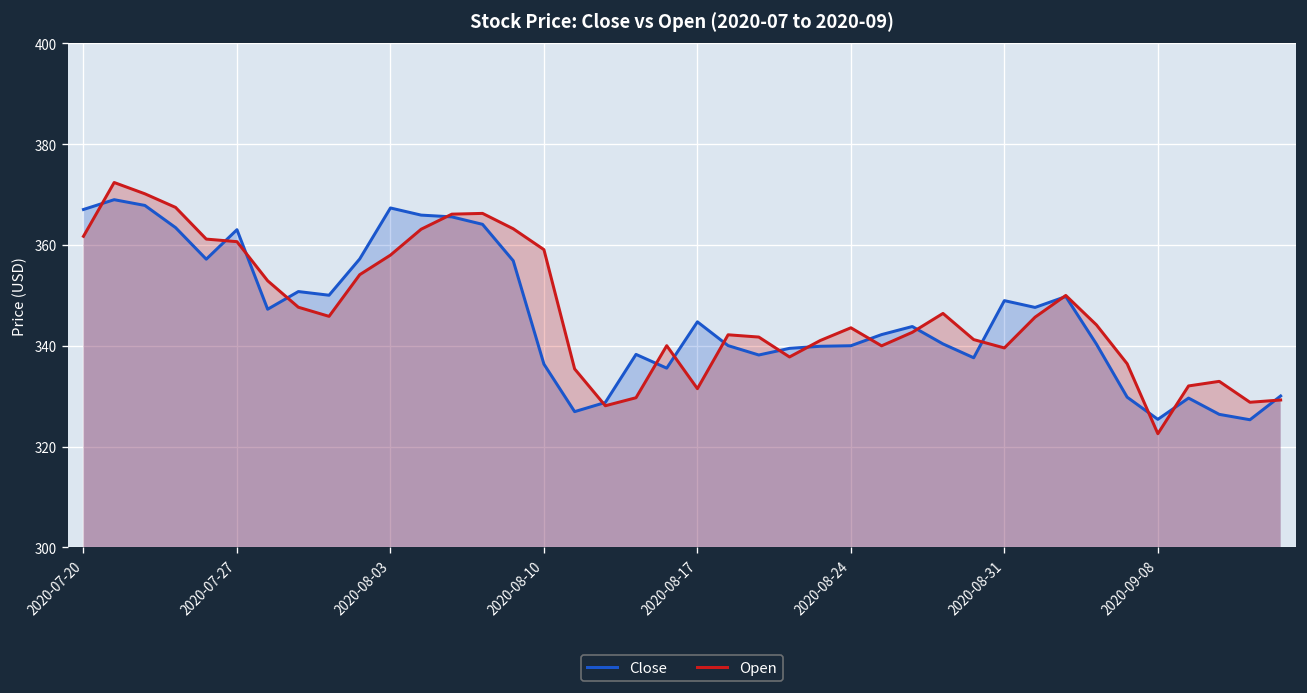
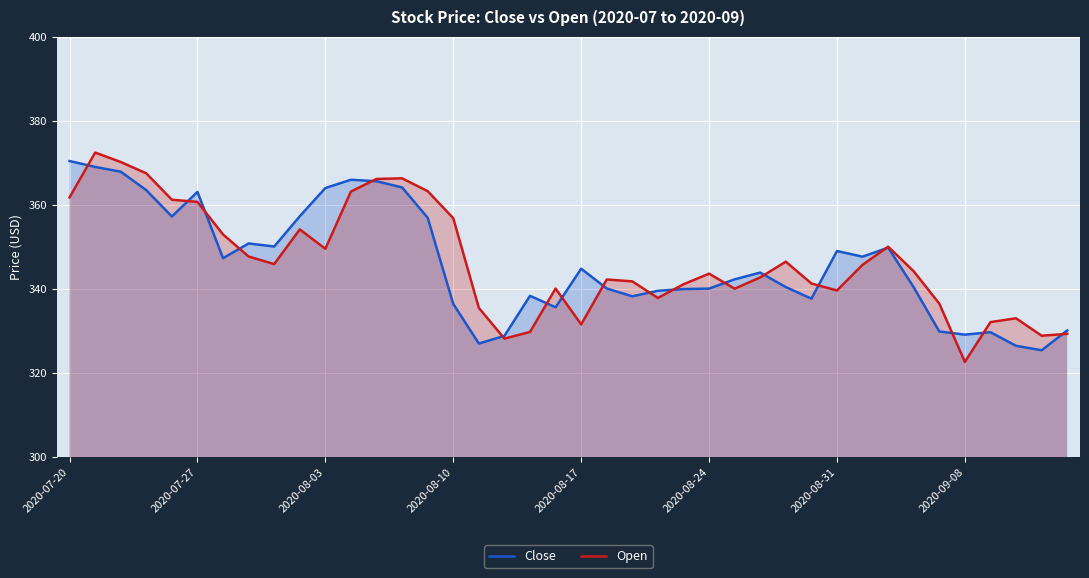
  {
    "Close": {
-     "2020-07-20": 367,
+     "2020-07-20": 370,
      "2020-07-27": 363,
-     "2020-08-03": 367,
+     "2020-08-03": 364,
      "2020-08-10": 336,
      "2020-08-17": 345,
      "2020-08-24": 340,
      "2020-08-31": 349,
-     "2020-09-08": 325
+     "2020-09-08": 329
    },
    "Open": {
      "2020-07-20": 362,
      "2020-07-27": 361,
-     "2020-08-03": 358,
-     "2020-08-10": 359,
+     "2020-08-03": 350,
+     "2020-08-10": 357,
      "2020-08-17": 331,
      "2020-08-24": 344,
      "2020-08-31": 340,
      "2020-09-08": 323
    }
  }
